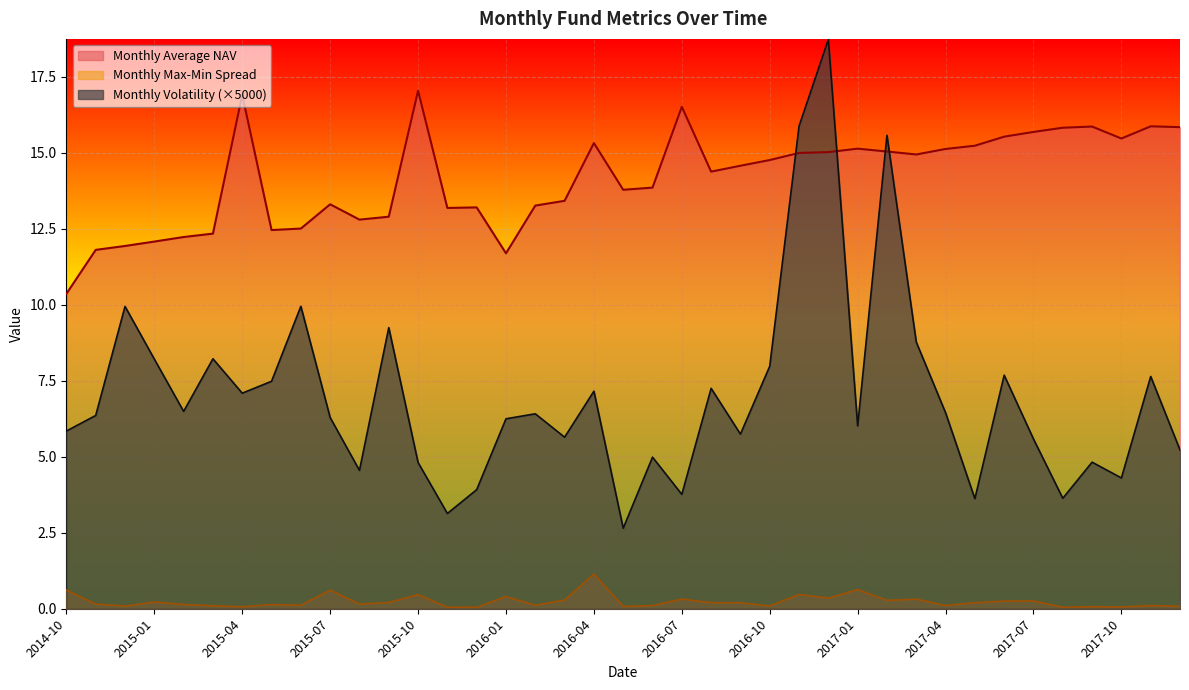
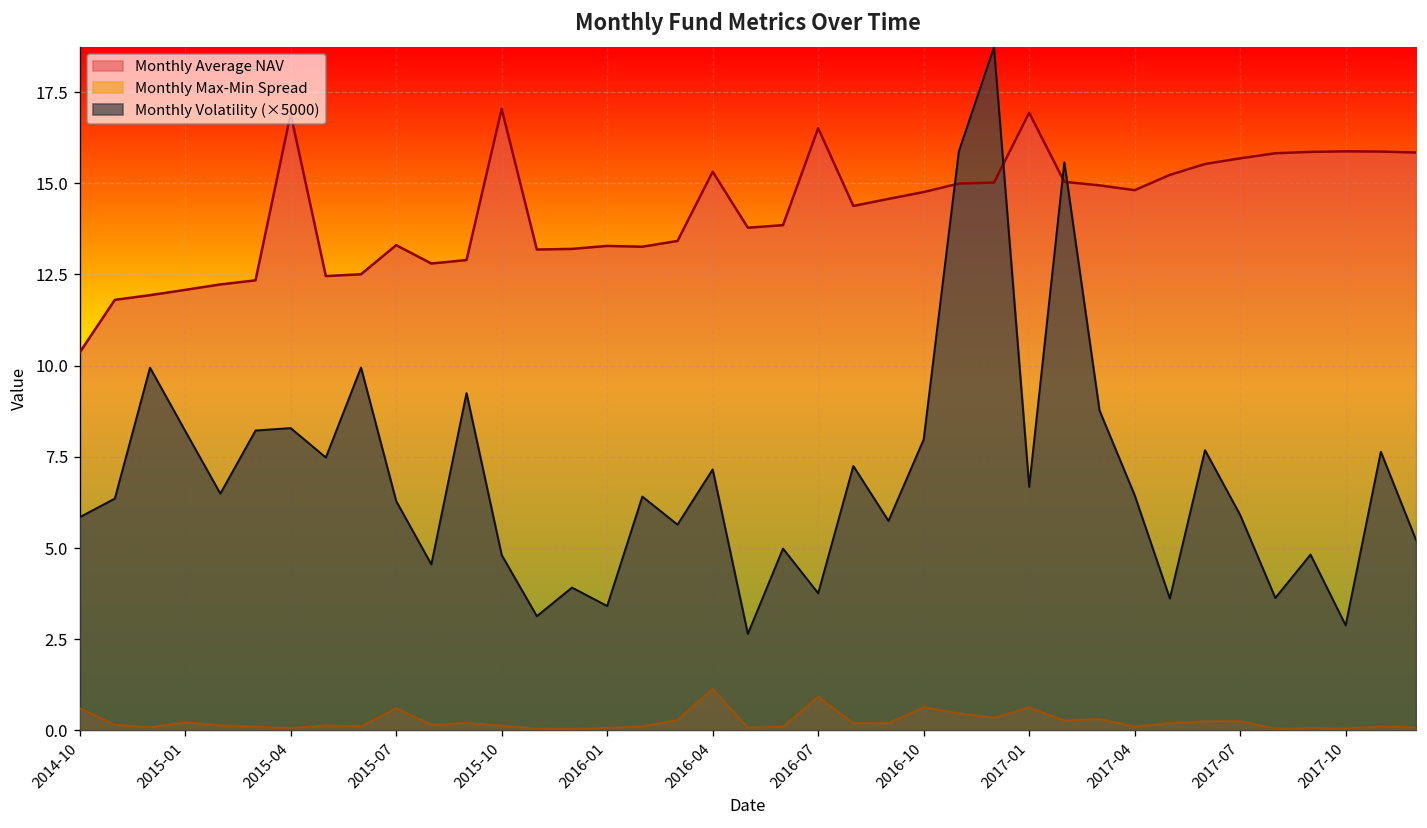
  {
    "Monthly Average NAV": {
      "2014-10": 10.4,
      "2015-01": 12.1,
      "2015-07": 13.3,
      "2015-10": 17.0,
-     "2016-01": 11.7,
+     "2016-01": 13.3,
      "2016-04": 15.3,
      "2016-07": 16.5,
      "2016-10": 14.8,
-     "2017-01": 15.1,
-     "2017-04": 15.1,
+     "2017-01": 16.9,
+     "2017-04": 14.8,
      "2017-07": 15.7,
-     "2017-10": 15.5
+     "2017-10": 15.9
    },
    "Monthly Max-Min Spread": {
      "2014-10": 0.6,
      "2015-01": 0.2,
      "2015-04": 0.1,
      "2015-07": 0.6,
-     "2015-10": 0.5,
-     "2016-01": 0.4,
+     "2015-10": 0.1,
+     "2016-01": 0.1,
      "2016-04": 1.1,
-     "2016-07": 0.3,
-     "2016-10": 0.1,
+     "2016-07": 0.9,
+     "2016-10": 0.6,
      "2017-01": 0.6,
      "2017-04": 0.1,
      "2017-07": 0.3,
      "2017-10": 0.1
    },
    "Monthly Volatility (×5000)": {
      "2014-10": 5.8,
      "2015-01": 8.2,
-     "2015-04": 7.1,
+     "2015-04": 8.3,
      "2015-07": 6.3,
      "2015-10": 4.8,
-     "2016-01": 6.2,
+     "2016-01": 3.4,
      "2016-04": 7.2,
      "2016-07": 3.8,
      "2016-10": 8.0,
-     "2017-01": 6.0,
+     "2017-01": 6.7,
      "2017-04": 6.4,
-     "2017-07": 5.6,
-     "2017-10": 4.3
+     "2017-07": 5.9,
+     "2017-10": 2.9
    }
  }
